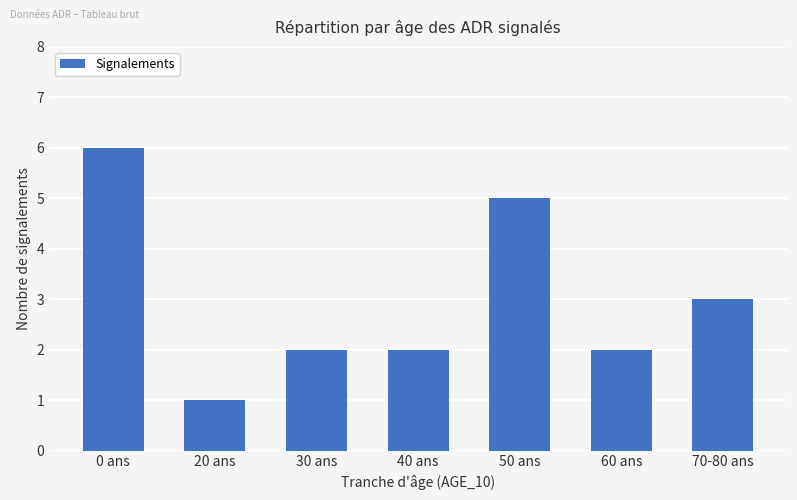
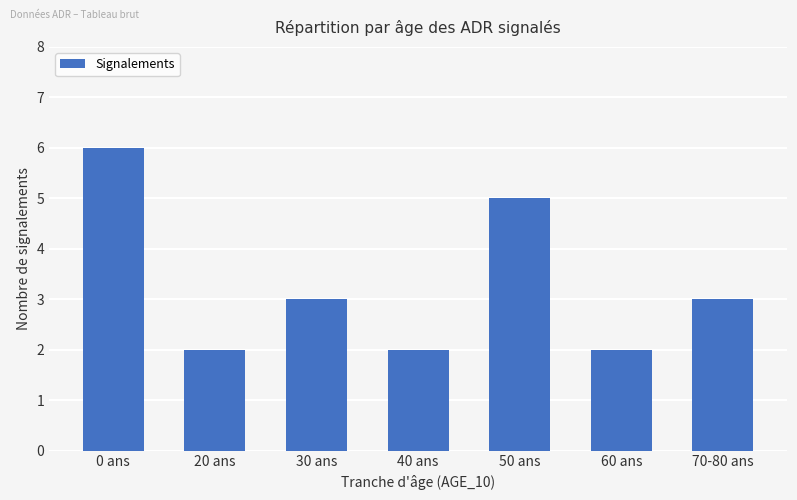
  {
    "0 ans": 6,
-   "20 ans": 1,
-   "30 ans": 2,
+   "20 ans": 2,
+   "30 ans": 3,
    "40 ans": 2,
    "50 ans": 5,
    "60 ans": 2,
    "70-80 ans": 3
  }
